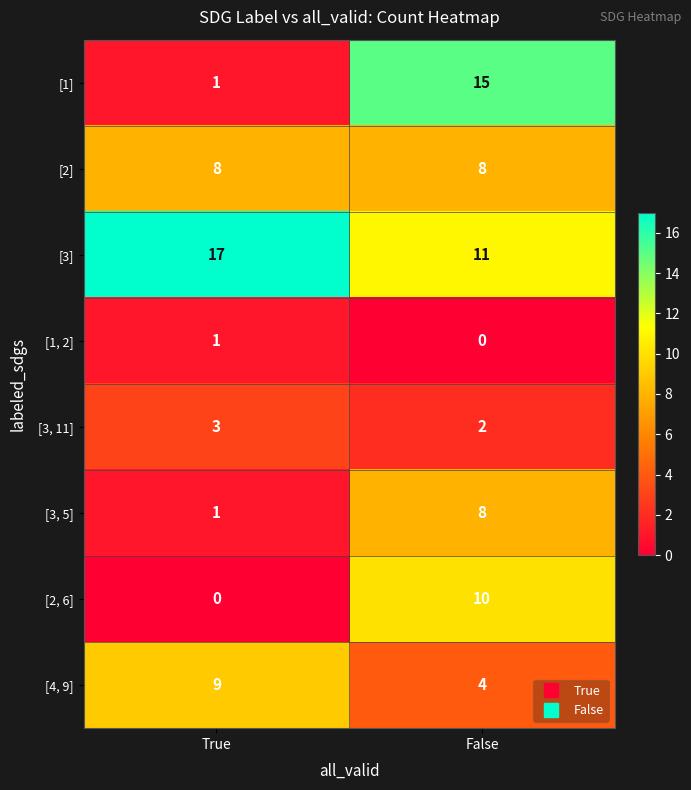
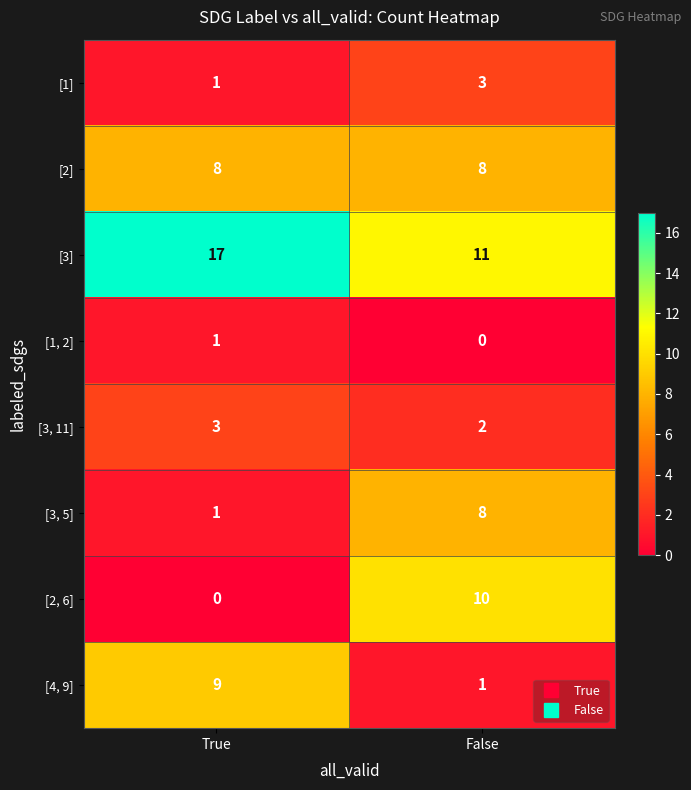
  {
    "[1]": {
      "True": 1,
-     "False": 15
+     "False": 3
    },
    "[2]": {
      "True": 8,
      "False": 8
    },
    "[3]": {
      "True": 17,
      "False": 11
    },
    "[1, 2]": {
      "True": 1,
      "False": 0
    },
    "[3, 11]": {
      "True": 3,
      "False": 2
    },
    "[3, 5]": {
      "True": 1,
      "False": 8
    },
    "[2, 6]": {
      "True": 0,
      "False": 10
    },
    "[4, 9]": {
      "True": 9,
-     "False": 4
+     "False": 1
    }
  }
